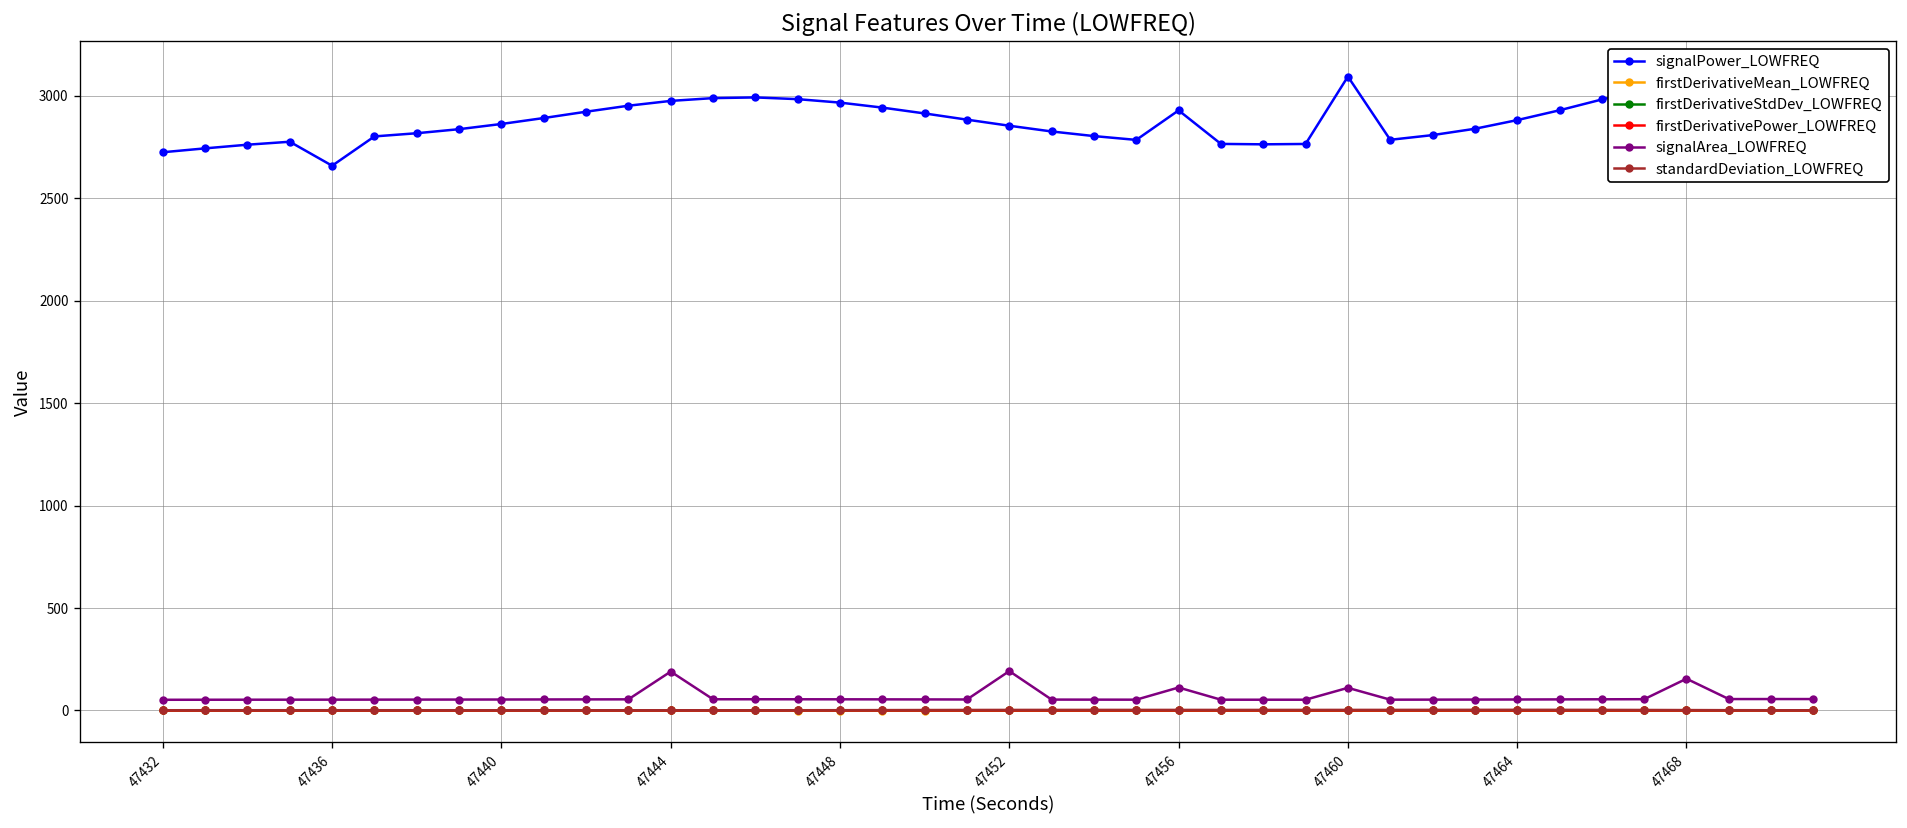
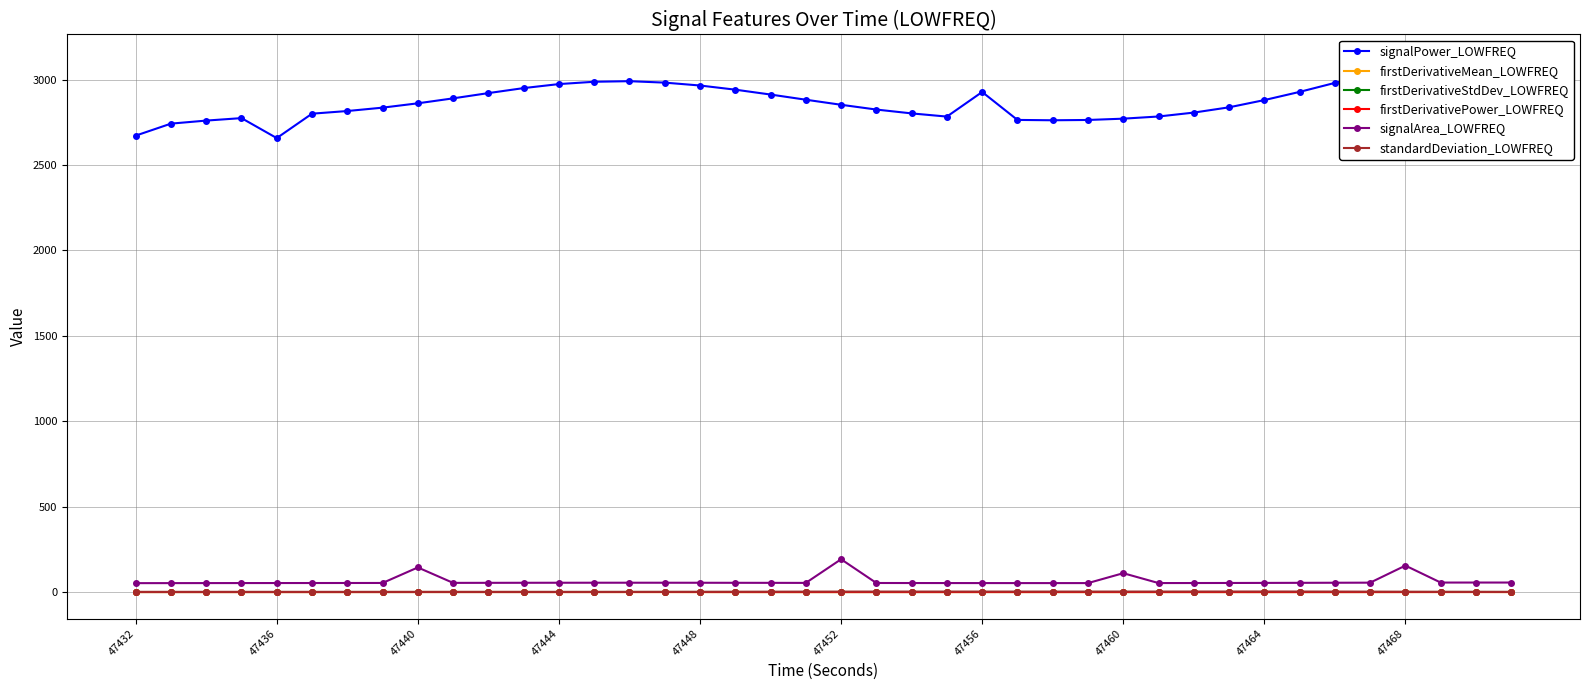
  {
    "signalPower_LOWFREQ": {
-     "47432": 2720,
+     "47432": 2670,
      "47436": 2660,
      "47440": 2860,
      "47444": 2970,
      "47448": 2970,
      "47452": 2850,
      "47456": 2930,
-     "47460": 3090,
+     "47460": 2770,
      "47464": 2880
    },
    "standardDeviation_LOWFREQ": {
      "47432": 0,
      "47436": 0,
      "47440": 0,
      "47444": 0,
      "47448": 0,
      "47452": 0,
      "47456": 0,
      "47460": 0,
      "47464": 0,
      "47468": 0
    },
    "signalArea_LOWFREQ": {
      "47432": 50,
      "47436": 50,
-     "47440": 50,
-     "47444": 190,
+     "47440": 140,
+     "47444": 50,
      "47448": 50,
      "47452": 190,
-     "47456": 110,
+     "47456": 50,
      "47460": 110,
      "47464": 50,
      "47468": 150
    }
  }
